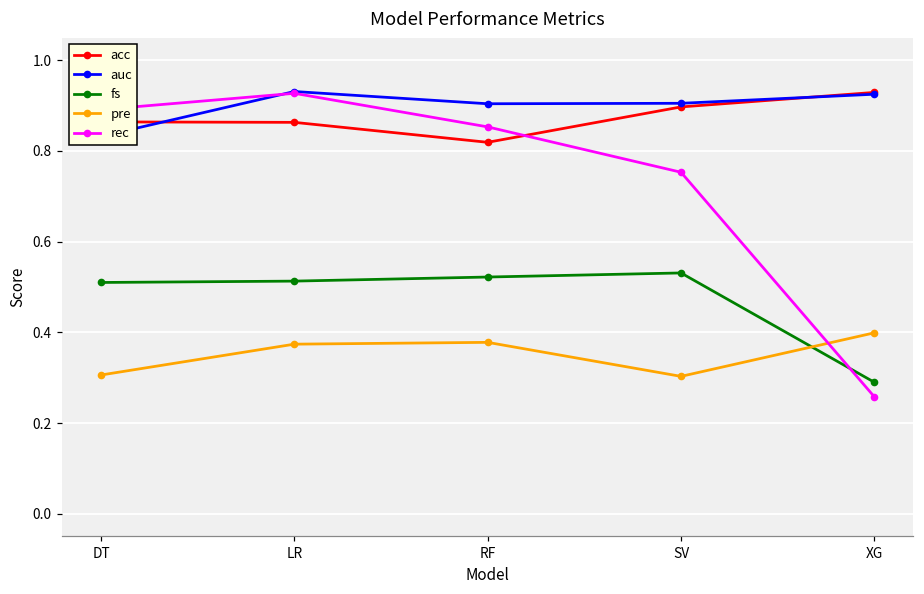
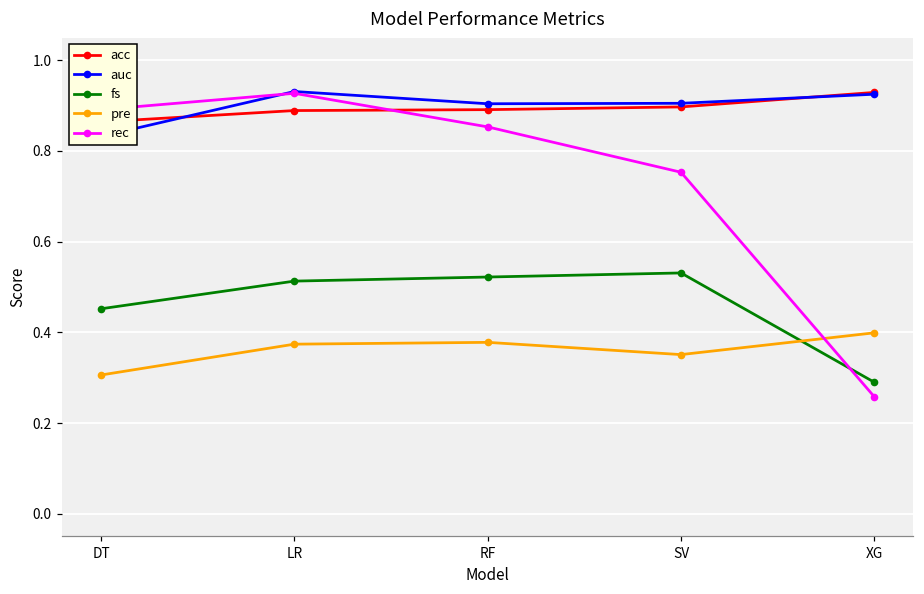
  {
    "acc": {
-     "LR": 0.86,
-     "RF": 0.82,
+     "LR": 0.89,
+     "RF": 0.89,
      "SV": 0.90
    },
    "auc": {
      "RF": 0.90,
      "SV": 0.91
    },
    "fs": {
-     "DT": 0.51,
+     "DT": 0.45,
      "LR": 0.51,
      "RF": 0.52,
      "SV": 0.53,
      "XG": 0.29
    },
    "pre": {
      "DT": 0.31,
      "LR": 0.37,
      "RF": 0.38,
-     "SV": 0.30,
+     "SV": 0.35,
      "XG": 0.40
    },
    "rec": {
      "RF": 0.85,
      "SV": 0.75,
      "XG": 0.26
    }
  }
